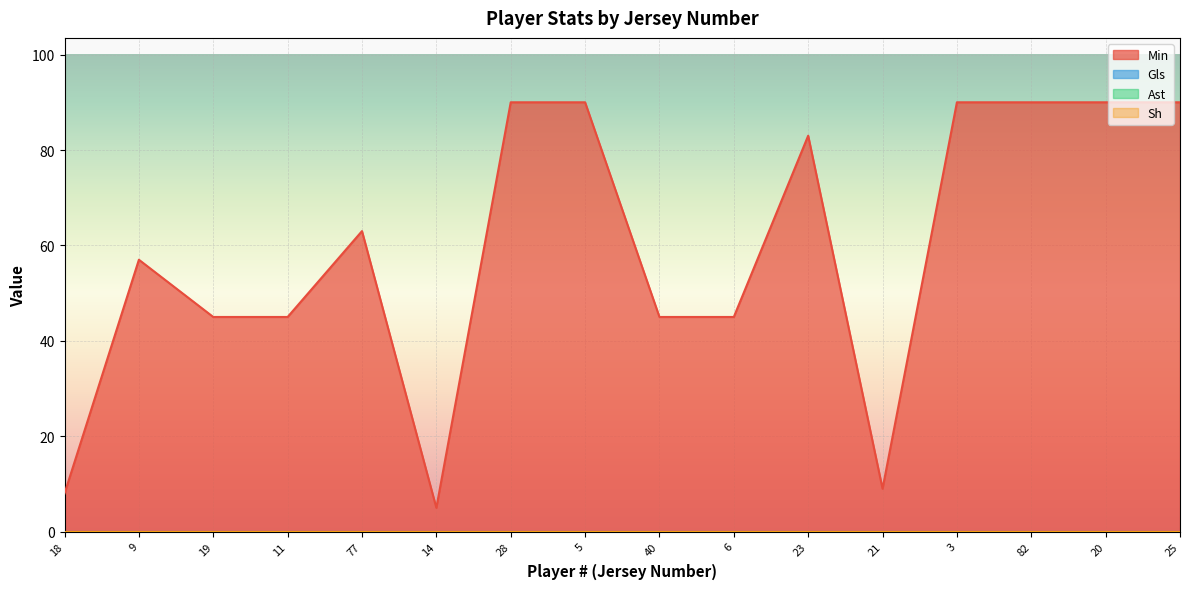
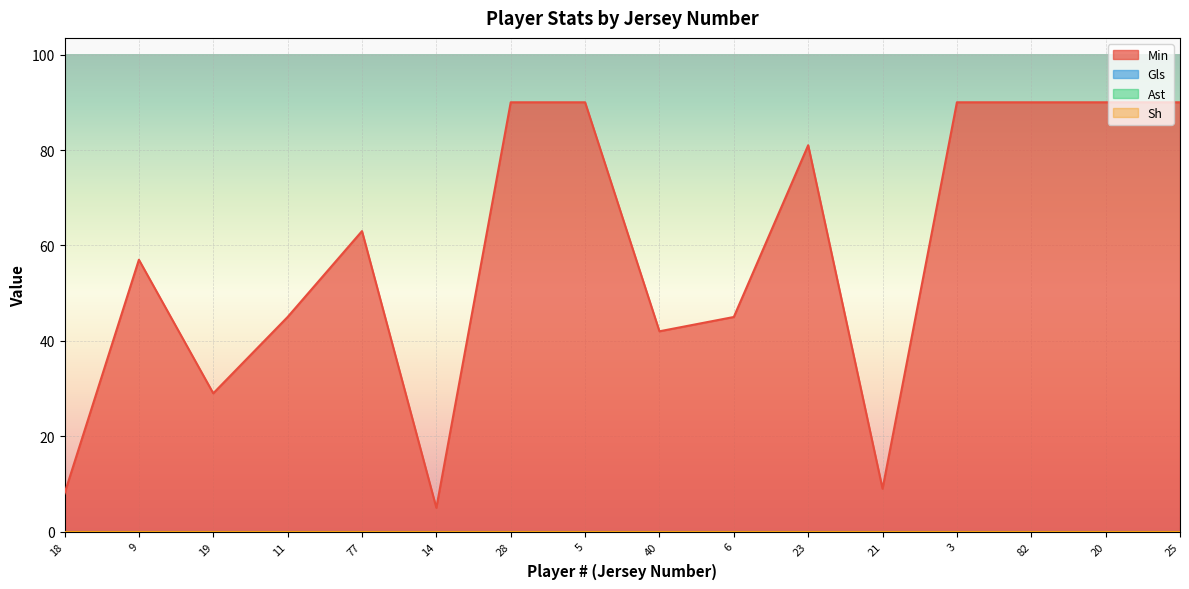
  {
    "Min": {
      "18": 8,
      "9": 57,
-     "19": 45,
+     "19": 29,
      "11": 45,
      "77": 63,
      "14": 5,
      "28": 90,
      "5": 90,
-     "40": 45,
+     "40": 42,
      "6": 45,
-     "23": 83,
+     "23": 81,
      "21": 9,
      "3": 90,
      "82": 90,
      "20": 90,
      "25": 90
    },
    "Sh": {
      "18": 0,
      "9": 0,
      "19": 0,
      "11": 0,
      "77": 0,
      "14": 0,
      "28": 0,
      "5": 0,
      "40": 0,
      "6": 0,
      "23": 0,
      "21": 0,
      "3": 0,
      "82": 0,
      "20": 0,
      "25": 0
    }
  }
